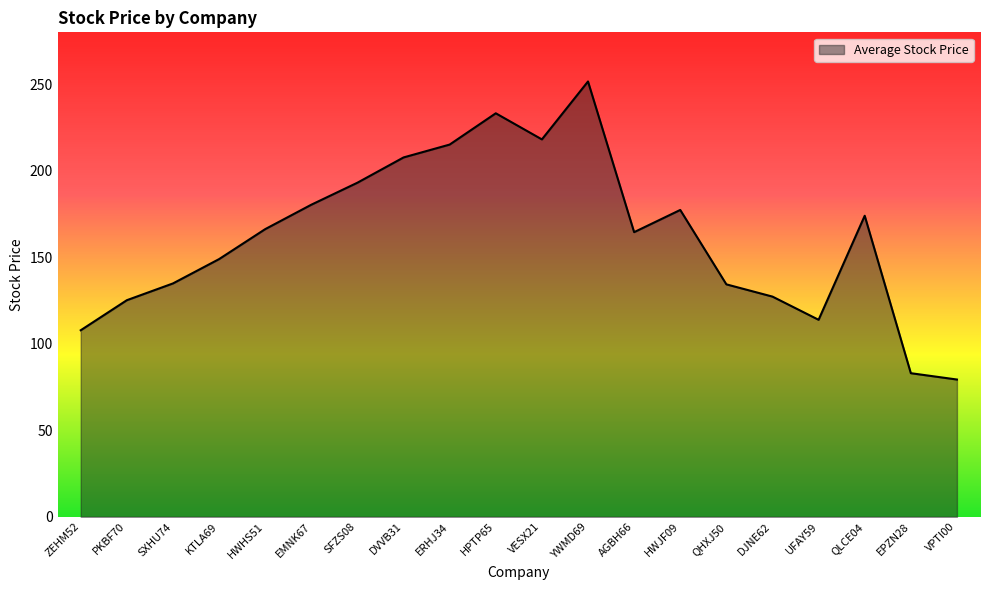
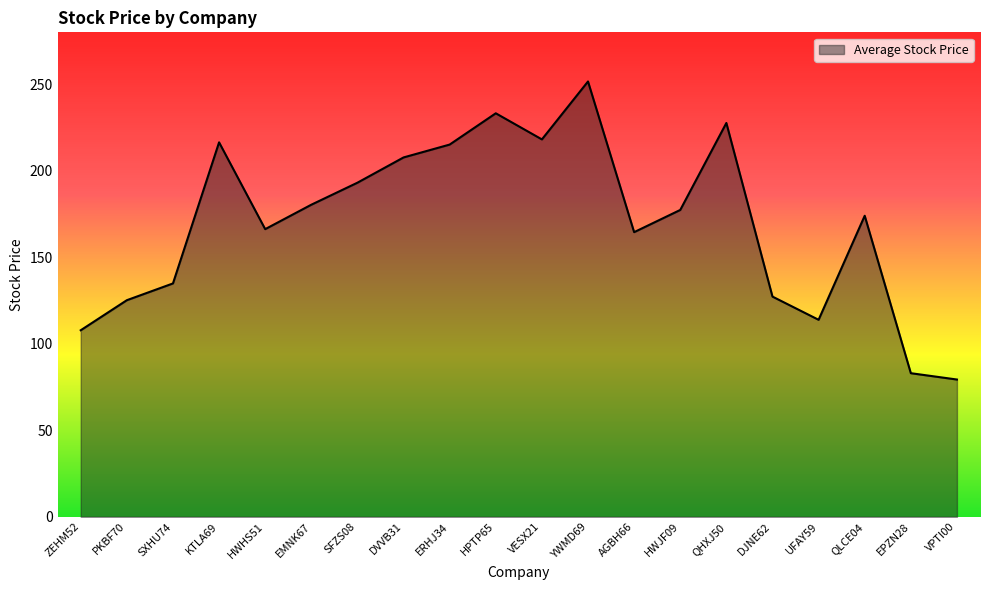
  {
    "ZEHM52": 108,
    "PKBF70": 125,
    "SXHU74": 135,
-   "KTLA69": 149,
+   "KTLA69": 216,
    "HWHS51": 166,
    "EMNK67": 180,
    "SFZS08": 193,
    "DVVB31": 208,
    "ERHJ34": 215,
    "HPTP65": 233,
    "VESX21": 218,
    "YWMD69": 252,
    "AGBH66": 165,
    "HWJF09": 177,
-   "QHXJ50": 134,
+   "QHXJ50": 228,
    "DJNE62": 127,
    "UFAY59": 114,
    "QLCE04": 174,
    "EPZN28": 83,
    "VPTI00": 79
  }
